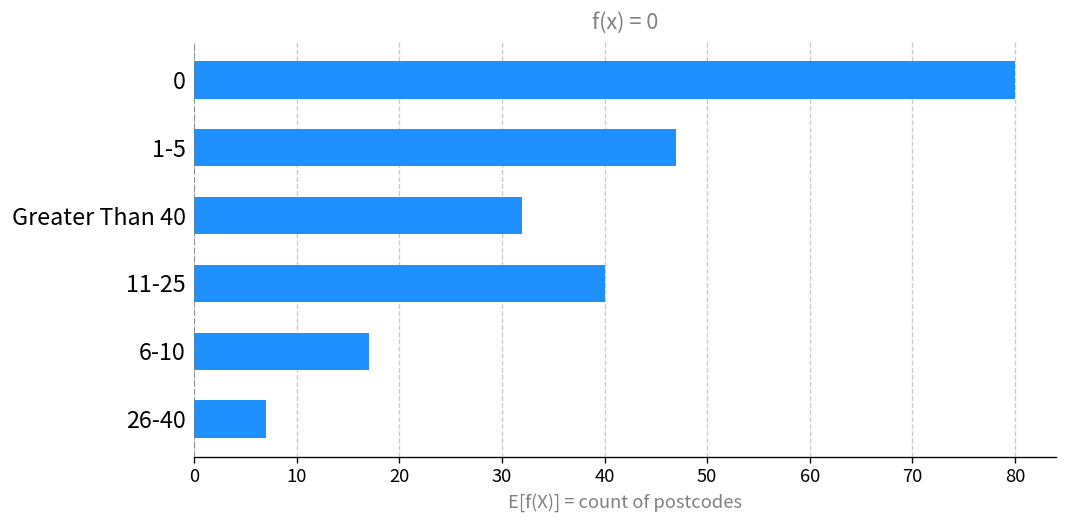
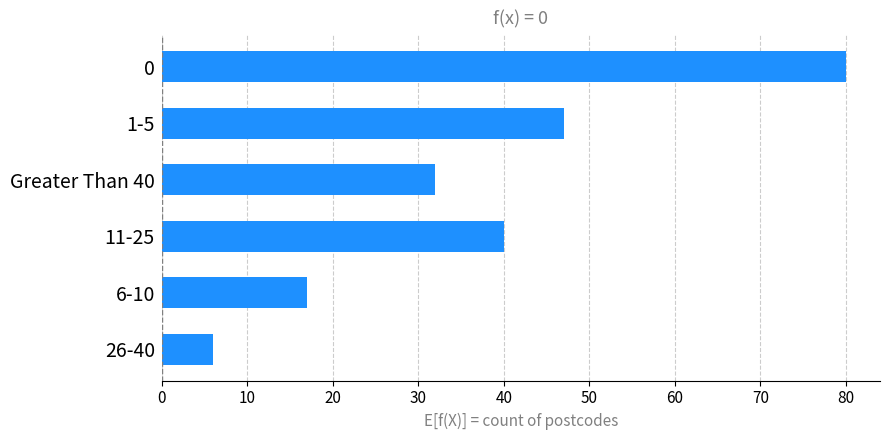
  {
    "0": 80,
    "1-5": 47,
    "Greater Than 40": 32,
    "11-25": 40,
    "6-10": 17,
-   "26-40": 7
+   "26-40": 6
  }
